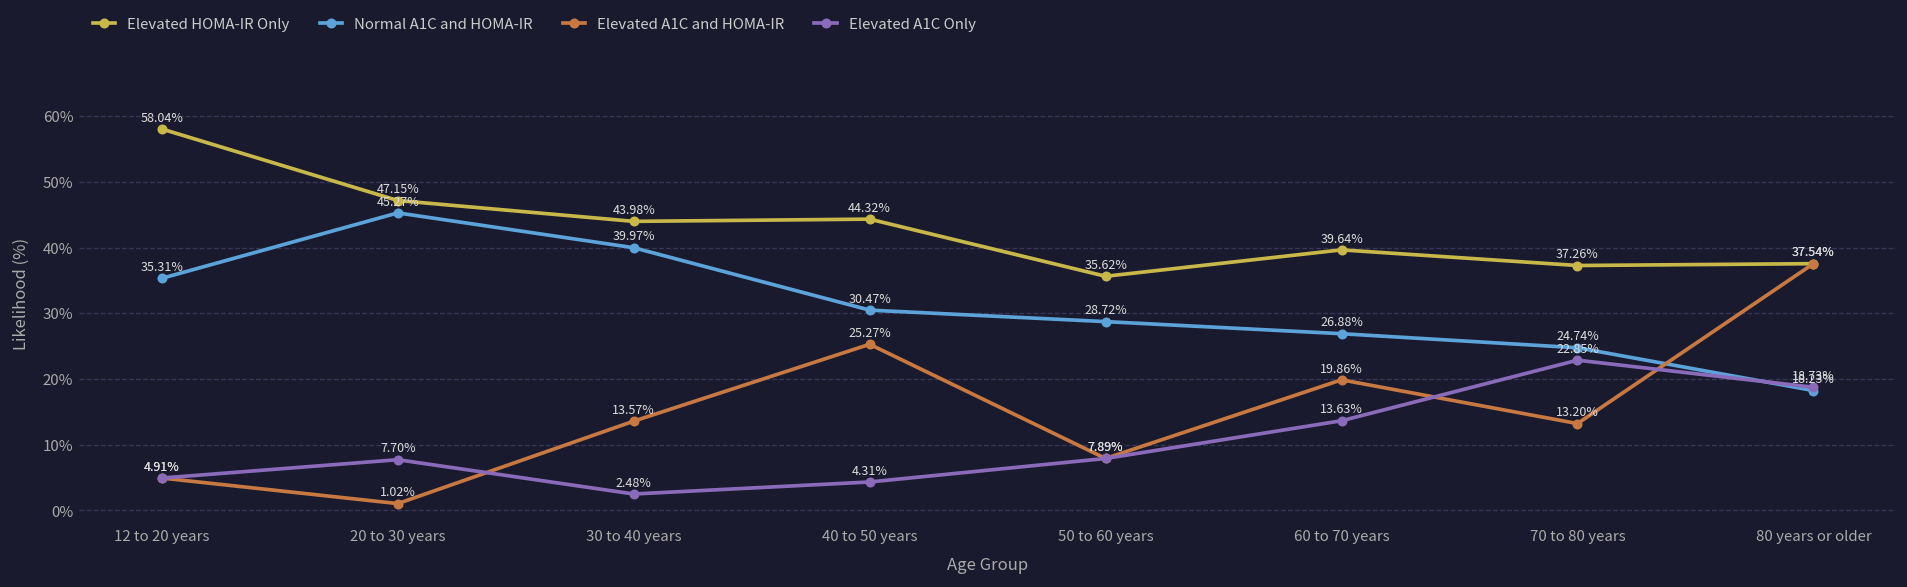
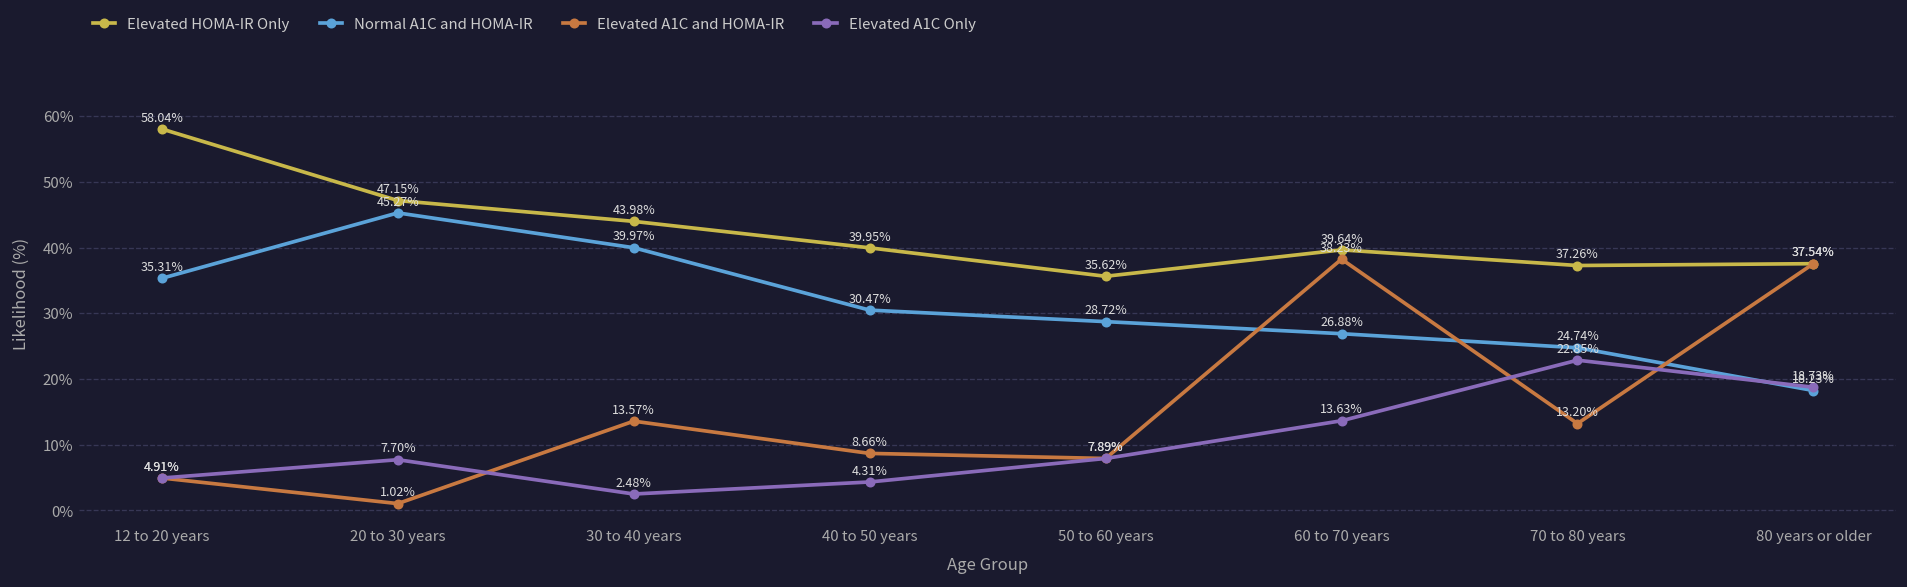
  {
    "Elevated HOMA-IR Only": {
      "12 to 20 years": "58.04%",
      "20 to 30 years": "47.15%",
      "30 to 40 years": "43.98%",
-     "40 to 50 years": "44.32%",
+     "40 to 50 years": "39.95%",
      "50 to 60 years": "35.62%",
      "70 to 80 years": "37.26%"
    },
    "Normal A1C and HOMA-IR": {
      "12 to 20 years": "35.31%",
      "30 to 40 years": "39.97%",
      "40 to 50 years": "30.47%",
      "50 to 60 years": "28.72%",
      "60 to 70 years": "26.88%",
      "70 to 80 years": "24.74%"
    },
    "Elevated A1C and HOMA-IR": {
      "20 to 30 years": "1.02%",
      "30 to 40 years": "13.57%",
-     "40 to 50 years": "25.27%",
-     "60 to 70 years": "19.86%",
+     "40 to 50 years": "8.66%",
+     "60 to 70 years": "38.23%",
      "70 to 80 years": "13.20%"
    },
    "Elevated A1C Only": {
      "20 to 30 years": "7.70%",
      "30 to 40 years": "2.48%",
      "40 to 50 years": "4.31%",
      "60 to 70 years": "13.63%"
    }
  }
